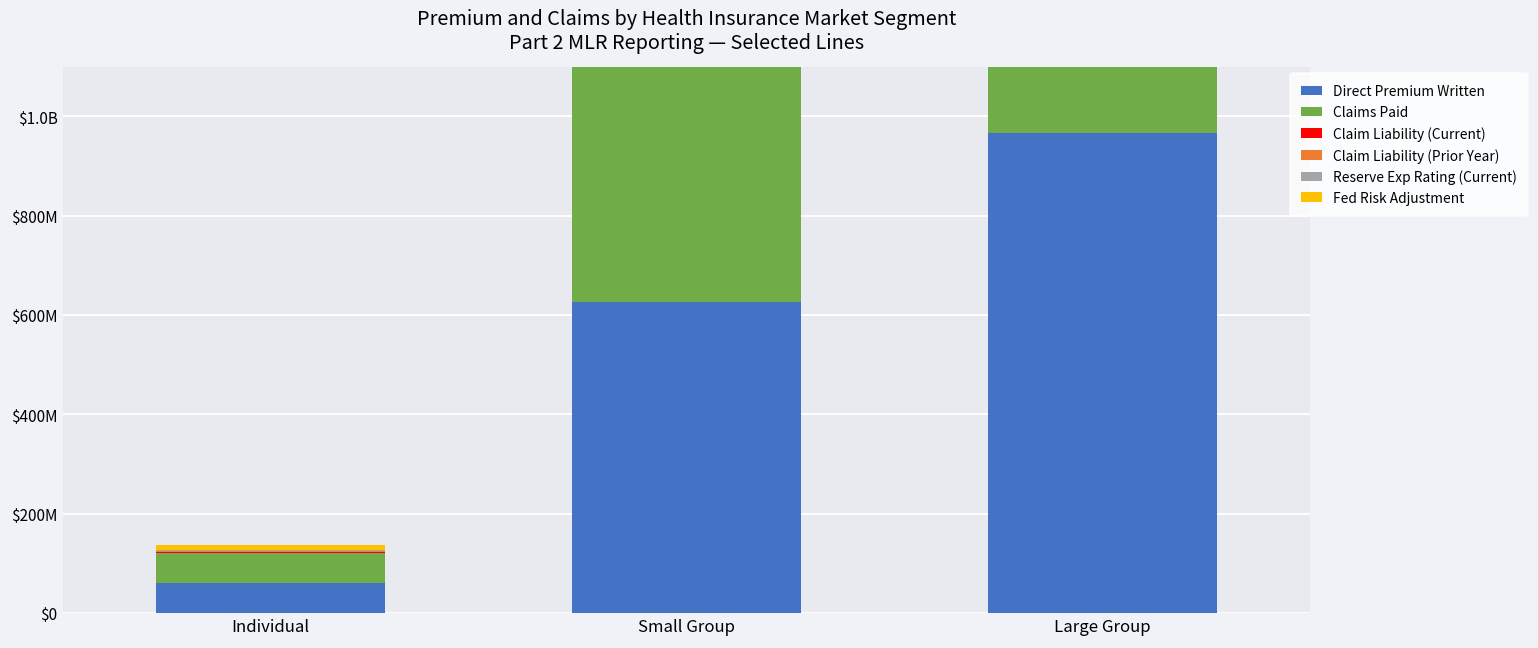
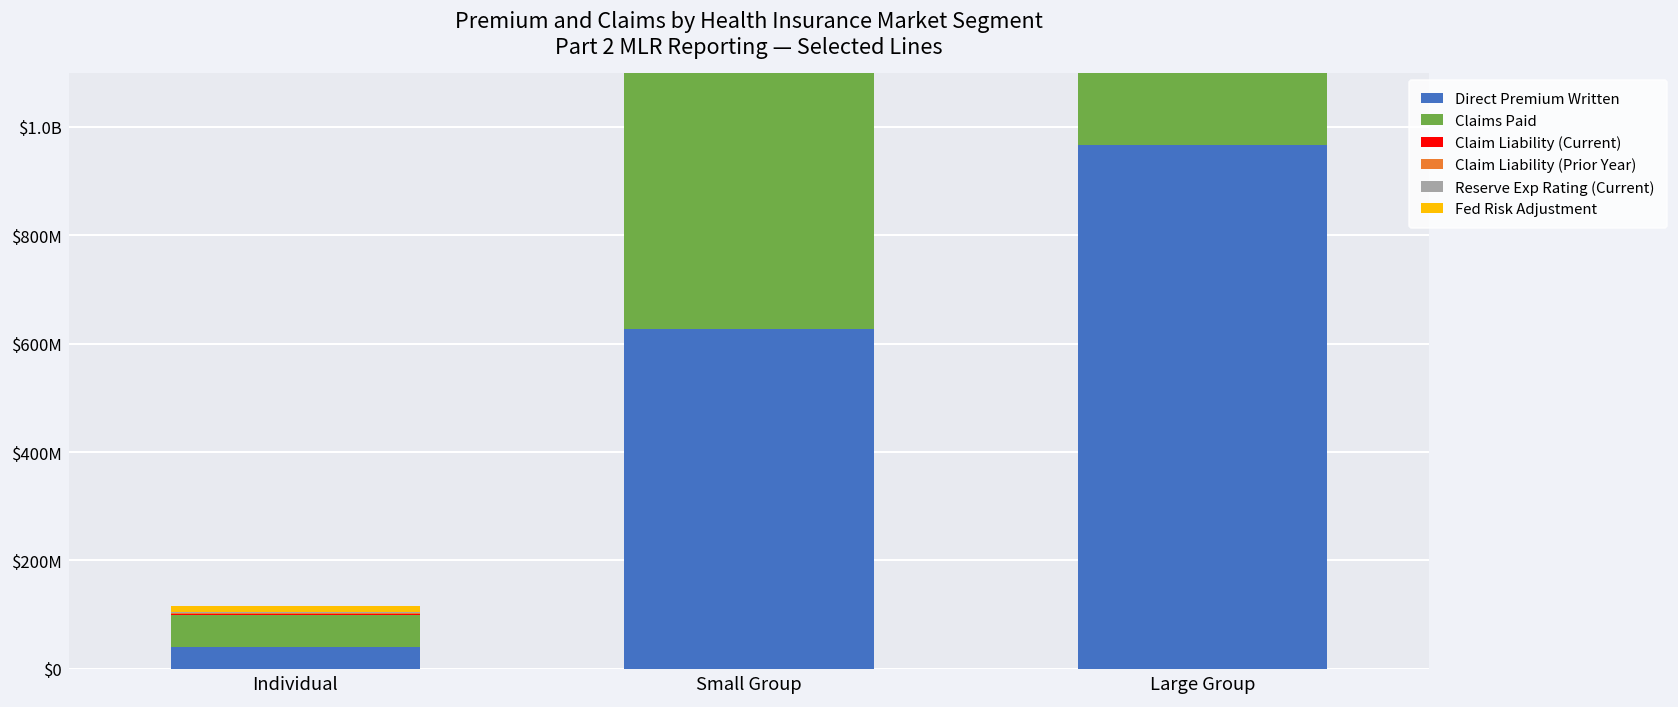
  {
    "Direct Premium Written": {
-     "Individual": "$60000000",
+     "Individual": "$40000000",
      "Small Group": "$630000000",
      "Large Group": "$970000000"
    },
    "Claims Paid": {
      "Individual": "$60000000"
    },
    "Fed Risk Adjustment": {
      "Individual": "$10000000"
    }
  }
